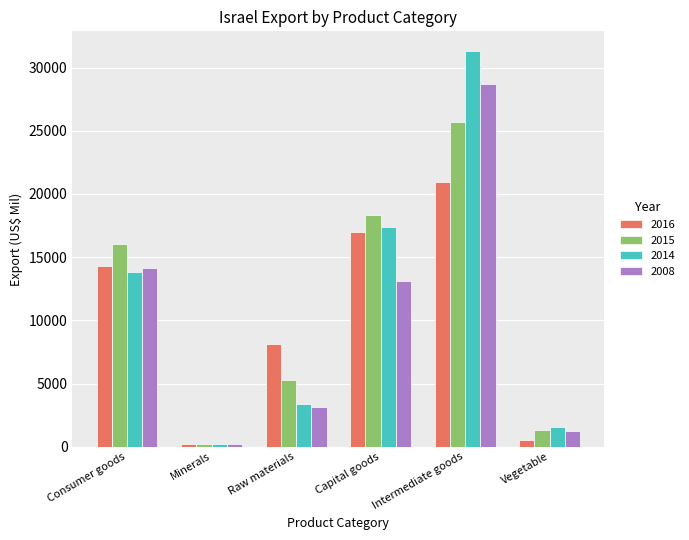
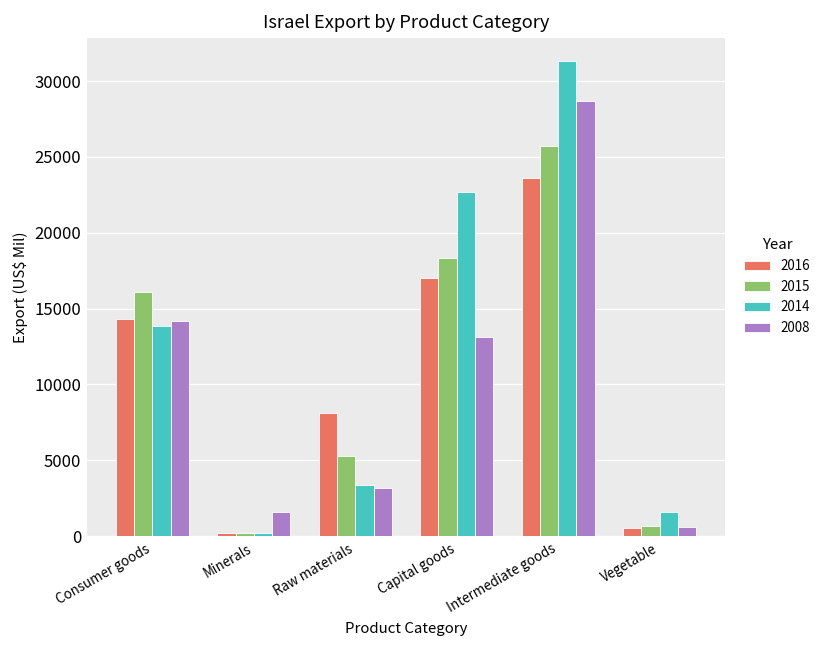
  {
    "2016": {
      "Consumer goods": 14300,
      "Raw materials": 8100,
      "Capital goods": 17000,
-     "Intermediate goods": 21000,
+     "Intermediate goods": 23600,
      "Vegetable": 500
    },
    "2015": {
      "Consumer goods": 16100,
      "Minerals": 200,
      "Raw materials": 5300,
      "Capital goods": 18300,
      "Intermediate goods": 25700,
-     "Vegetable": 1300
+     "Vegetable": 700
    },
    "2014": {
      "Consumer goods": 13900,
      "Minerals": 200,
      "Raw materials": 3400,
-     "Capital goods": 17400,
+     "Capital goods": 22700,
      "Intermediate goods": 31300,
      "Vegetable": 1600
    },
    "2008": {
      "Consumer goods": 14200,
-     "Minerals": 200,
+     "Minerals": 1600,
      "Raw materials": 3100,
      "Capital goods": 13100,
      "Intermediate goods": 28700,
-     "Vegetable": 1200
+     "Vegetable": 600
    }
  }
